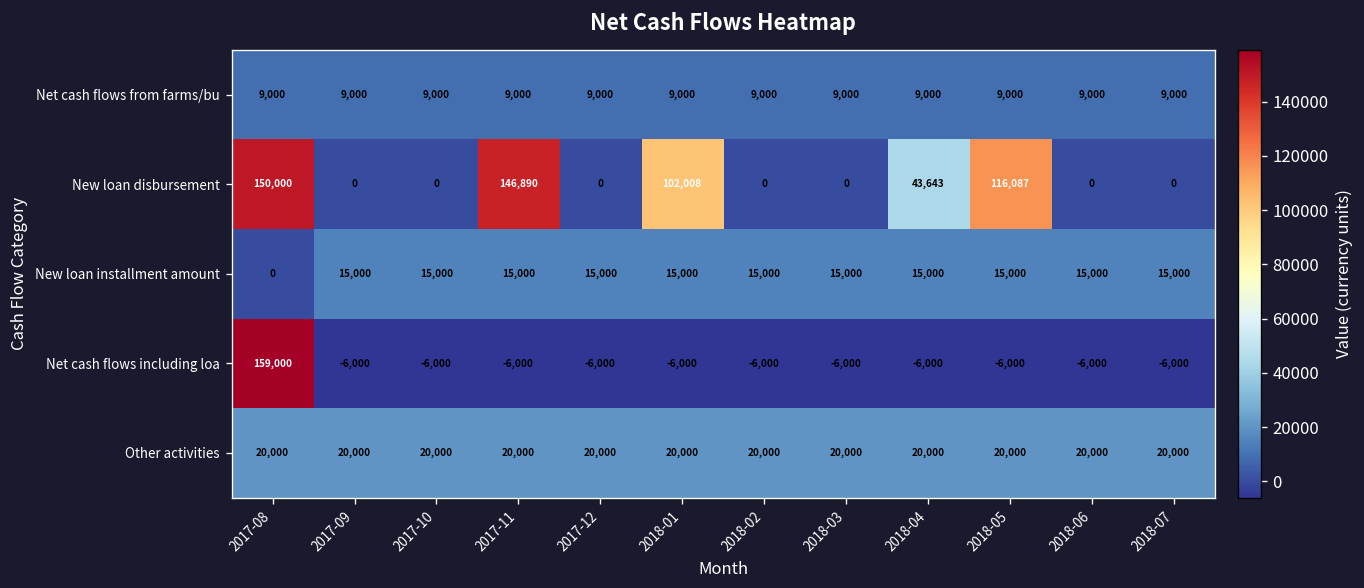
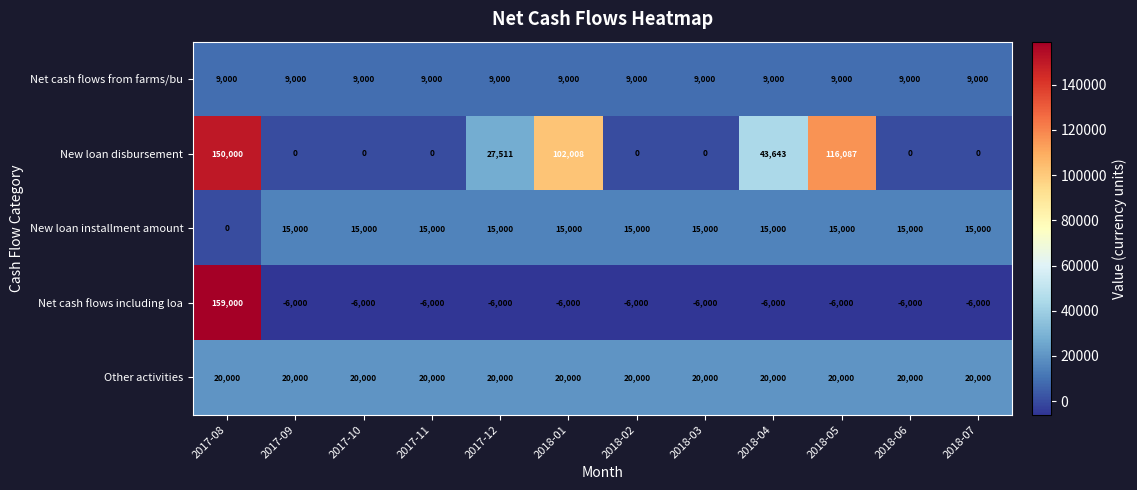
  {
    "Net cash flows from farms/bu": {
      "2017-08": "9,000",
      "2017-09": "9,000",
      "2017-10": "9,000",
      "2017-11": "9,000",
      "2017-12": "9,000",
      "2018-01": "9,000",
      "2018-02": "9,000",
      "2018-03": "9,000",
      "2018-04": "9,000",
      "2018-05": "9,000",
      "2018-06": "9,000",
      "2018-07": "9,000"
    },
    "New loan disbursement": {
      "2017-08": "150,000",
      "2017-09": "0",
      "2017-10": "0",
-     "2017-11": "146,890",
-     "2017-12": "0",
+     "2017-11": "0",
+     "2017-12": "27,511",
      "2018-01": "102,008",
      "2018-02": "0",
      "2018-03": "0",
      "2018-04": "43,643",
      "2018-05": "116,087",
      "2018-06": "0",
      "2018-07": "0"
    },
    "New loan installment amount": {
      "2017-08": "0",
      "2017-09": "15,000",
      "2017-10": "15,000",
      "2017-11": "15,000",
      "2017-12": "15,000",
      "2018-01": "15,000",
      "2018-02": "15,000",
      "2018-03": "15,000",
      "2018-04": "15,000",
      "2018-05": "15,000",
      "2018-06": "15,000",
      "2018-07": "15,000"
    },
    "Net cash flows including loa": {
      "2017-08": "159,000",
      "2017-09": "-6,000",
      "2017-10": "-6,000",
      "2017-11": "-6,000",
      "2017-12": "-6,000",
      "2018-01": "-6,000",
      "2018-02": "-6,000",
      "2018-03": "-6,000",
      "2018-04": "-6,000",
      "2018-05": "-6,000",
      "2018-06": "-6,000",
      "2018-07": "-6,000"
    },
    "Other activities": {
      "2017-08": "20,000",
      "2017-09": "20,000",
      "2017-10": "20,000",
      "2017-11": "20,000",
      "2017-12": "20,000",
      "2018-01": "20,000",
      "2018-02": "20,000",
      "2018-03": "20,000",
      "2018-04": "20,000",
      "2018-05": "20,000",
      "2018-06": "20,000",
      "2018-07": "20,000"
    }
  }
